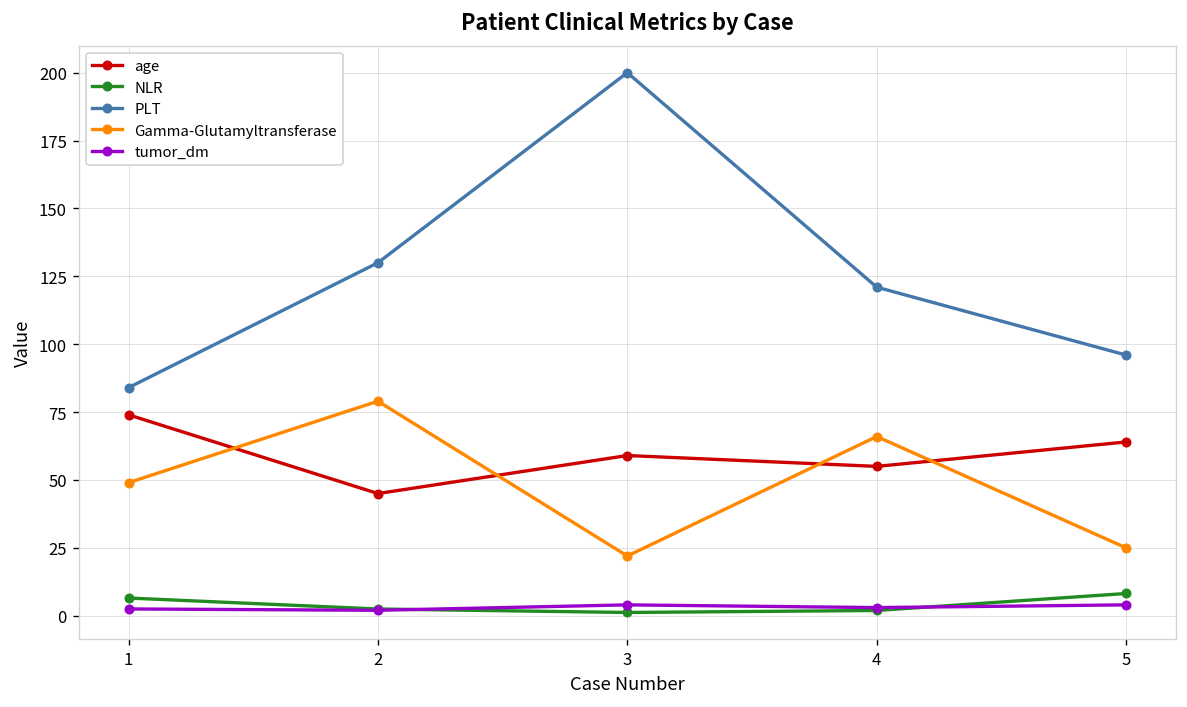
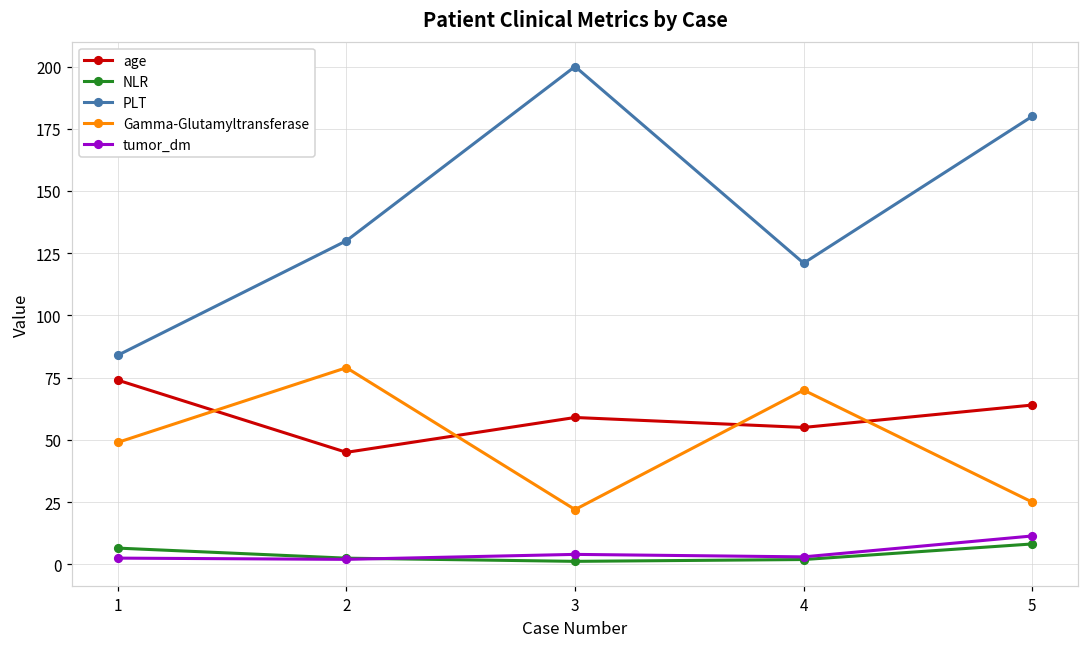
  {
    "age": {
      "1": 74,
      "2": 45,
      "3": 59,
      "4": 55,
      "5": 64
    },
    "NLR": {
      "1": 7,
      "3": 1,
      "5": 8
    },
    "PLT": {
      "1": 84,
      "2": 130,
      "3": 200,
      "4": 121,
-     "5": 96
+     "5": 180
    },
    "Gamma-Glutamyltransferase": {
      "1": 49,
      "2": 79,
      "3": 22,
-     "4": 66,
+     "4": 70,
      "5": 25
    },
    "tumor_dm": {
      "1": 3,
      "3": 4,
-     "5": 4
+     "5": 11
    }
  }
